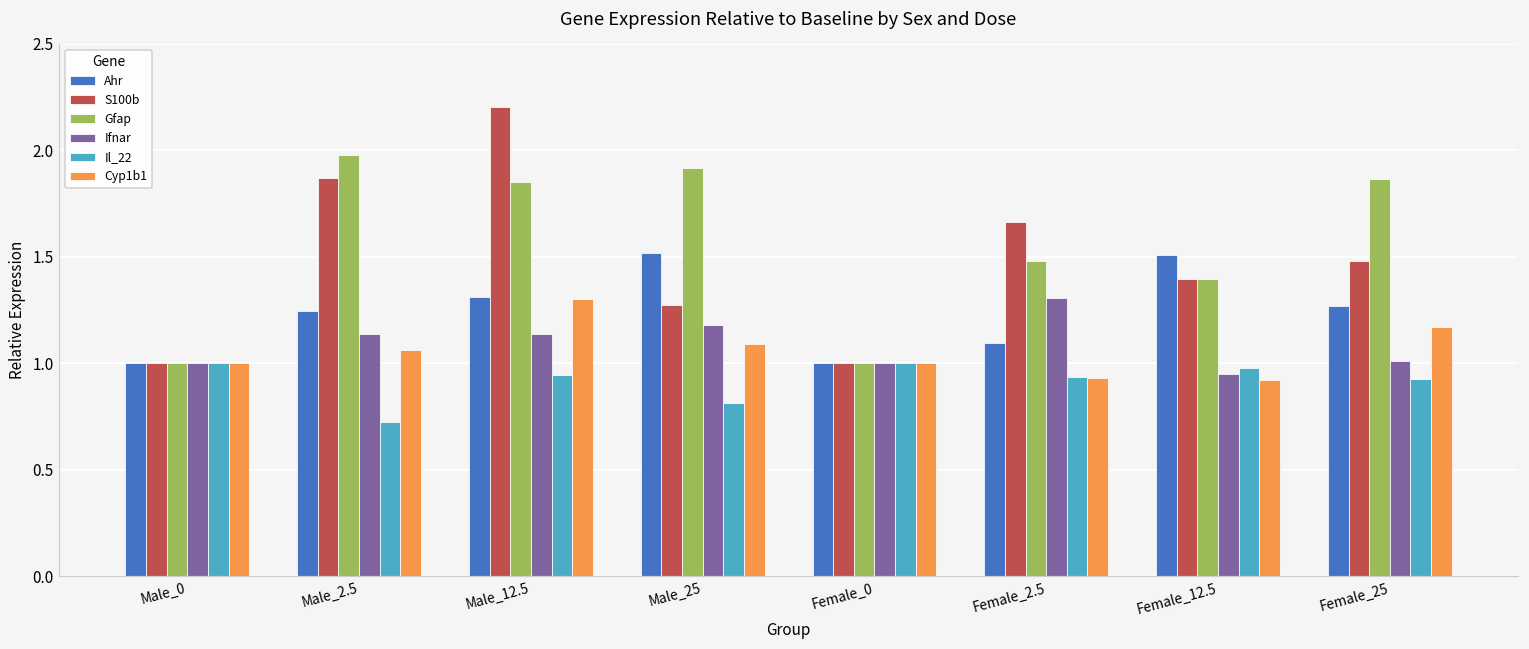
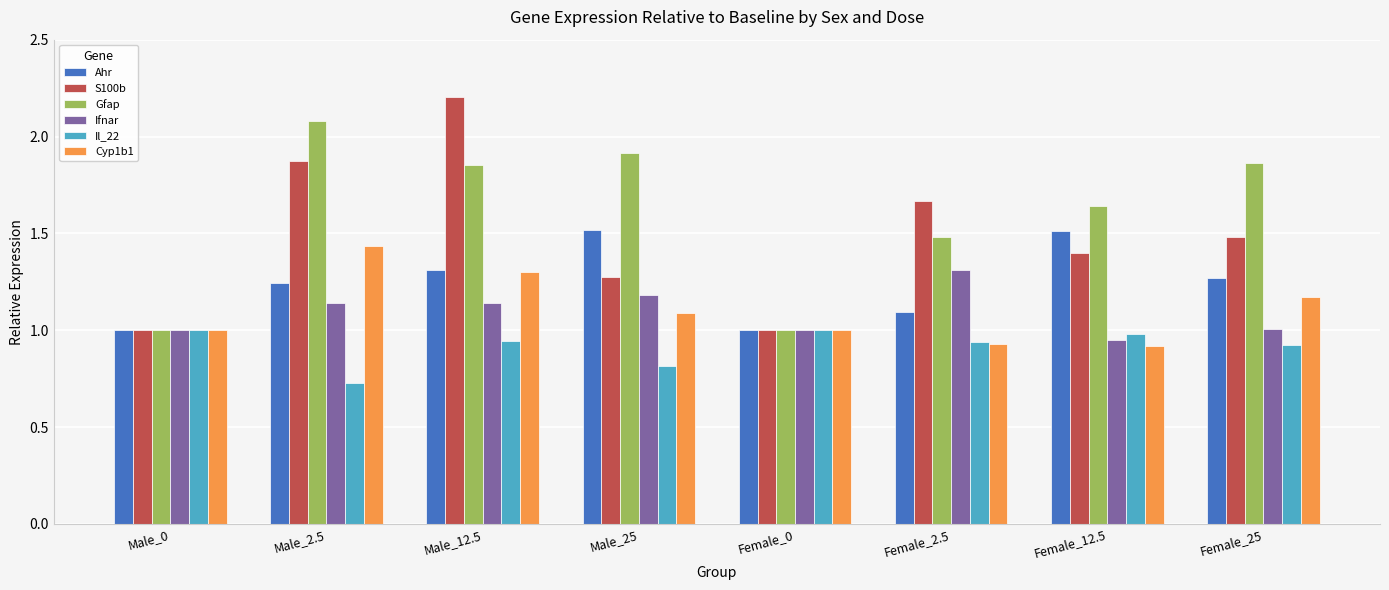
  {
    "S100b": {
      "Male_0": 1.00,
      "Male_2.5": 1.87,
      "Male_12.5": 2.20,
      "Male_25": 1.27,
      "Female_0": 1.00,
      "Female_2.5": 1.66,
      "Female_12.5": 1.40,
      "Female_25": 1.48
    },
    "Gfap": {
      "Male_0": 1.00,
-     "Male_2.5": 1.98,
+     "Male_2.5": 2.08,
      "Male_12.5": 1.85,
      "Male_25": 1.91,
      "Female_0": 1.00,
      "Female_2.5": 1.48,
-     "Female_12.5": 1.40,
+     "Female_12.5": 1.64,
      "Female_25": 1.86
    },
    "Ifnar": {
      "Male_0": 1.00,
      "Male_2.5": 1.14,
      "Male_12.5": 1.14,
      "Male_25": 1.18,
      "Female_0": 1.00,
      "Female_2.5": 1.31,
      "Female_12.5": 0.95,
      "Female_25": 1.01
    },
    "Cyp1b1": {
      "Male_0": 1.00,
-     "Male_2.5": 1.06,
+     "Male_2.5": 1.43,
      "Male_12.5": 1.30,
      "Male_25": 1.09,
      "Female_0": 1.00,
      "Female_2.5": 0.93,
      "Female_12.5": 0.92,
      "Female_25": 1.17
    }
  }
